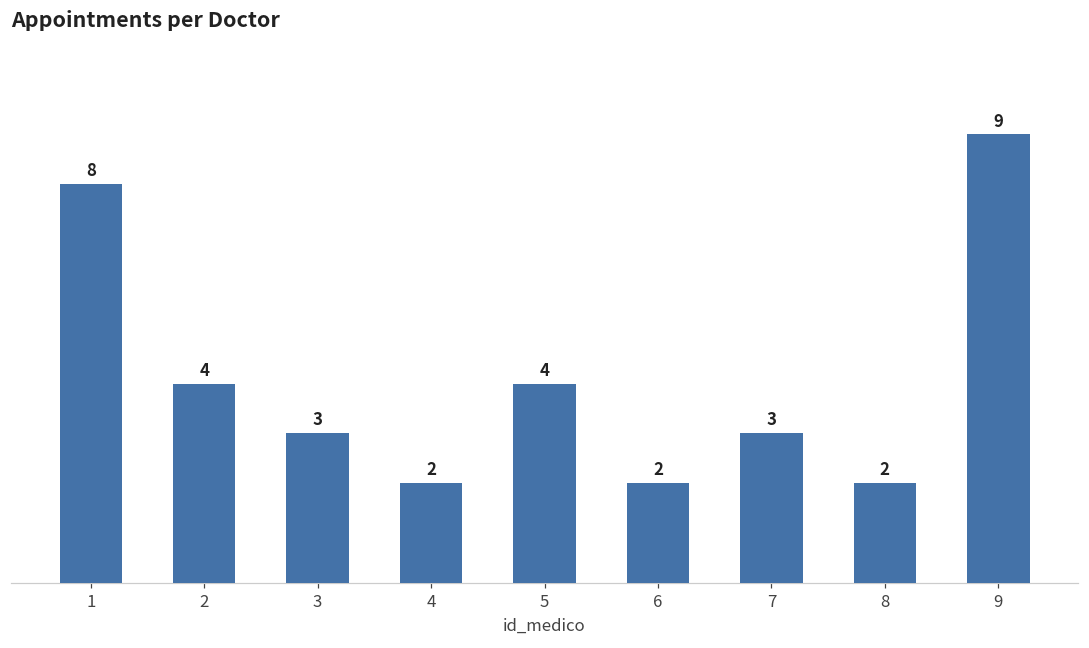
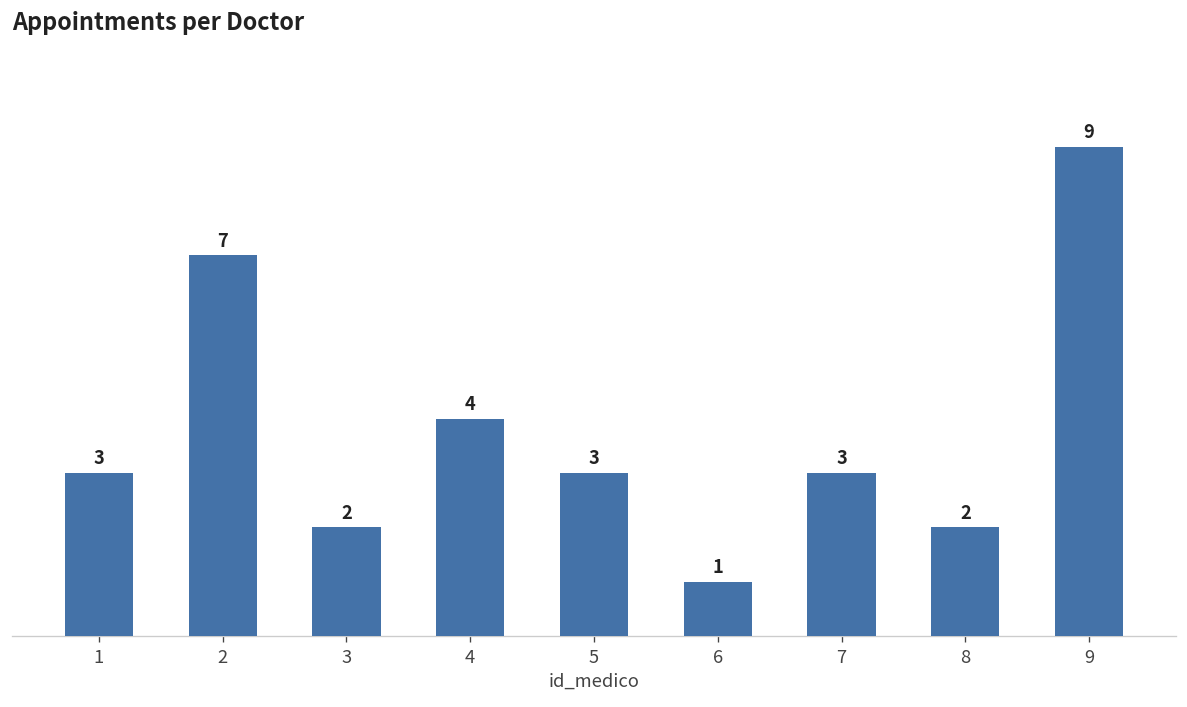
  {
-   "1": 8,
-   "2": 4,
-   "3": 3,
-   "4": 2,
-   "5": 4,
-   "6": 2,
+   "1": 3,
+   "2": 7,
+   "3": 2,
+   "4": 4,
+   "5": 3,
+   "6": 1,
    "7": 3,
    "8": 2,
    "9": 9
  }
